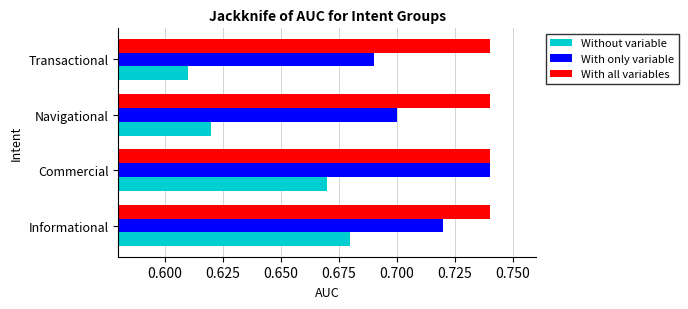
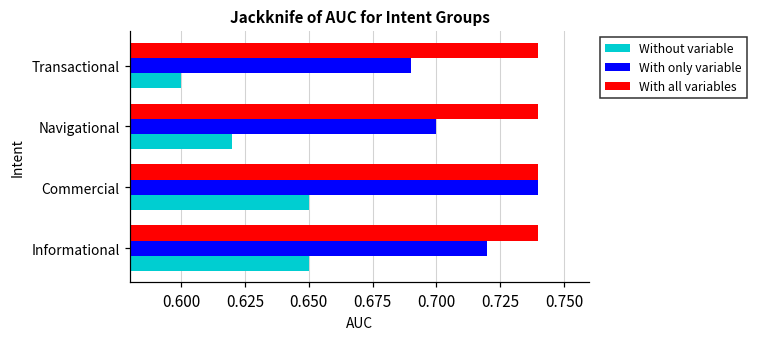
  {
    "Without variable": {
-     "Transactional": 0.61,
+     "Transactional": 0.60,
      "Navigational": 0.62,
-     "Commercial": 0.67,
-     "Informational": 0.68
+     "Commercial": 0.65,
+     "Informational": 0.65
    },
    "With only variable": {
      "Transactional": 0.69,
      "Navigational": 0.70,
      "Commercial": 0.74,
      "Informational": 0.72
    },
    "With all variables": {
      "Transactional": 0.74,
      "Navigational": 0.74,
      "Commercial": 0.74,
      "Informational": 0.74
    }
  }
